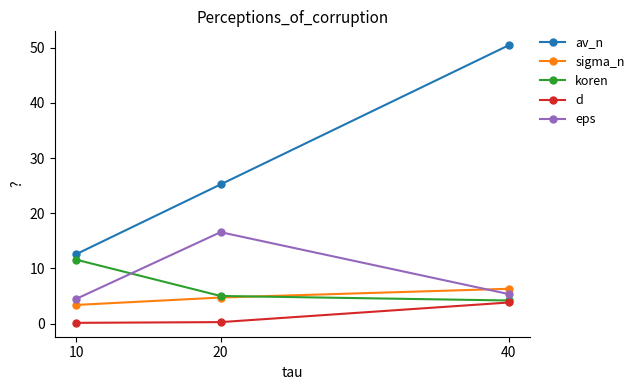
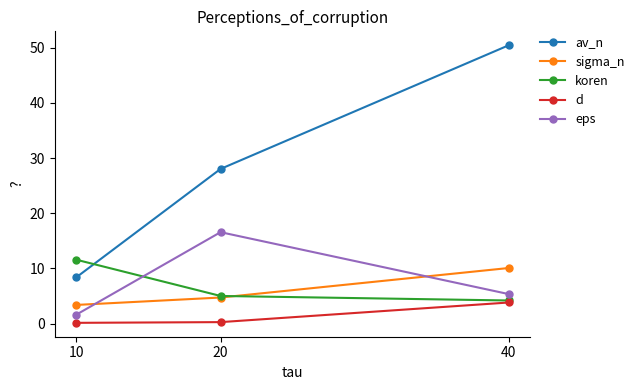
  {
    "av_n": {
-     "10": 13,
-     "20": 25,
+     "10": 8,
+     "20": 28,
      "40": 50
    },
    "sigma_n": {
      "10": 3,
-     "40": 6
+     "40": 10
    },
    "koren": {
      "10": 12
    },
    "d": {
      "10": 0,
      "20": 0
    },
    "eps": {
-     "10": 5,
+     "10": 2,
      "20": 17,
      "40": 5
    }
  }
